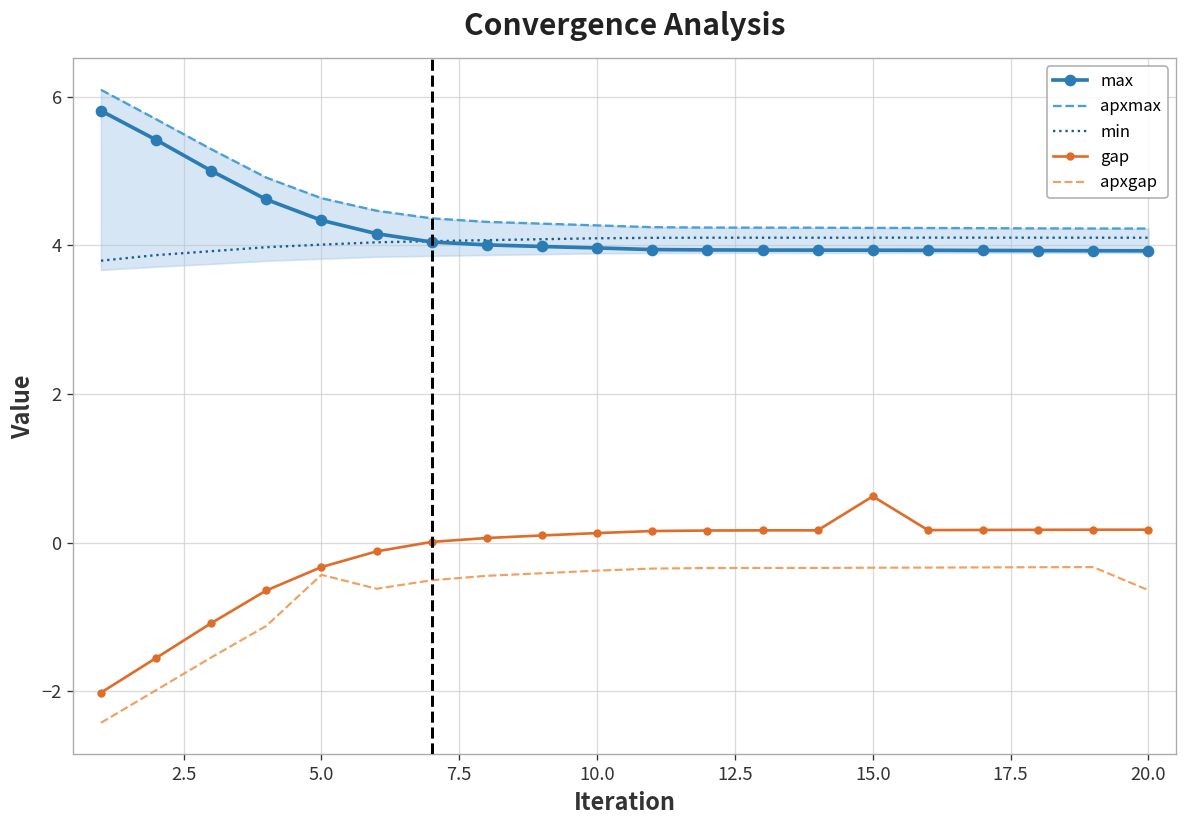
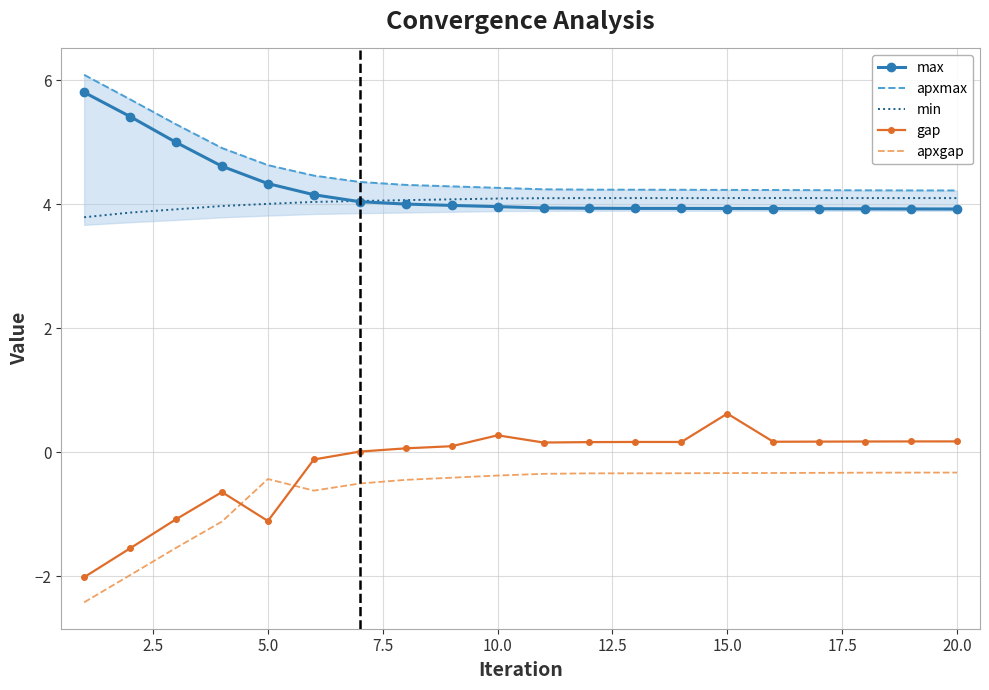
  {
    "gap": {
-     "5.0": -0.3,
-     "10.0": 0.1,
+     "5.0": -1.1,
+     "10.0": 0.3,
      "15.0": 0.6,
      "20.0": 0.2
    },
    "apxgap": {
      "5.0": -0.4,
      "10.0": -0.4,
      "15.0": -0.3,
-     "20.0": -0.6
+     "20.0": -0.3
    }
  }
